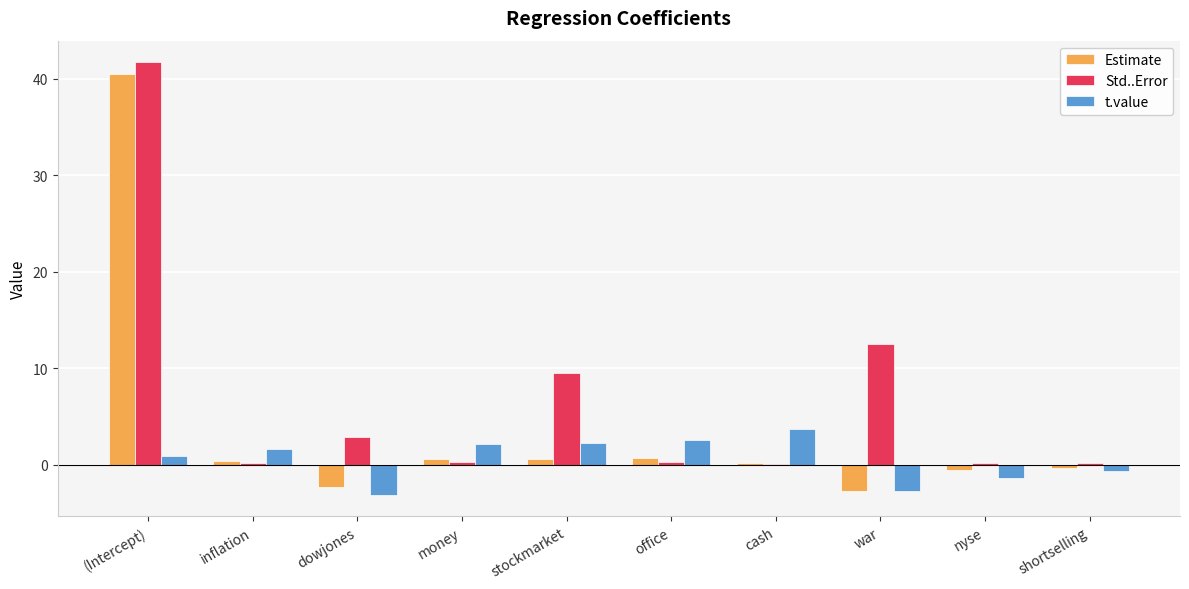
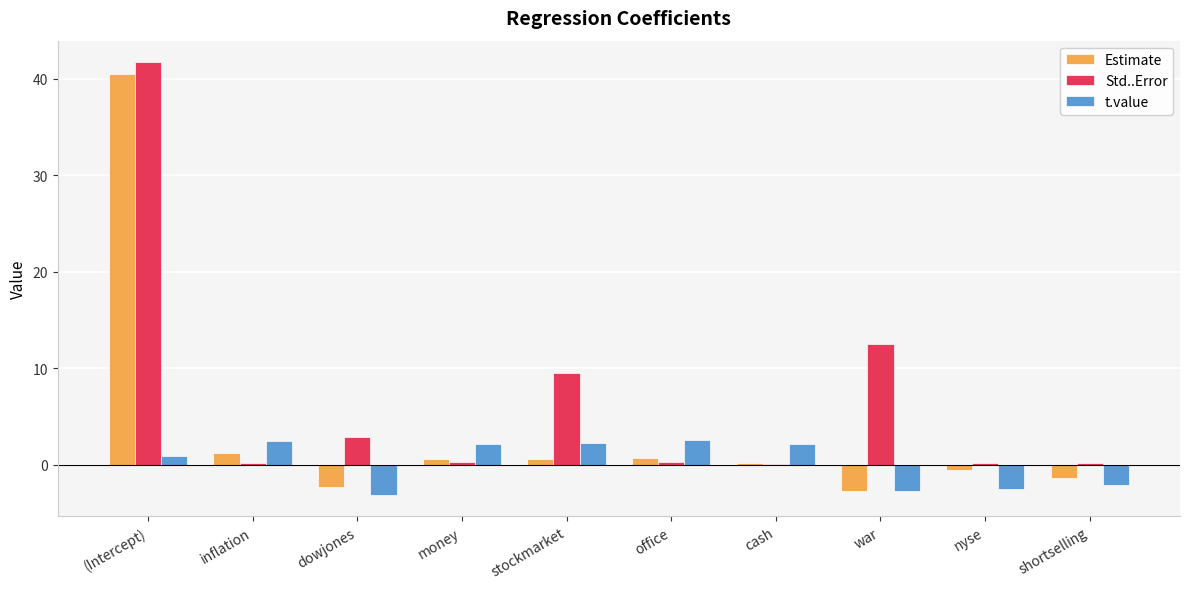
  {
    "Estimate": {
      "(Intercept)": 41,
-     "inflation": 0,
+     "inflation": 1,
      "dowjones": -2,
      "money": 1,
      "stockmarket": 1,
      "office": 1,
      "war": -3,
      "nyse": -1,
-     "shortselling": 0
+     "shortselling": -1
    },
    "Std..Error": {
      "(Intercept)": 42,
      "dowjones": 3,
      "money": 0,
      "stockmarket": 10,
      "war": 13
    },
    "t.value": {
      "(Intercept)": 1,
-     "inflation": 1.6,
+     "inflation": 2.5,
      "dowjones": -3,
      "money": 2,
      "stockmarket": 2,
      "office": 3,
-     "cash": 4,
+     "cash": 2,
      "war": -3,
-     "nyse": -1,
-     "shortselling": -1
+     "nyse": -2,
+     "shortselling": -2
    }
  }
